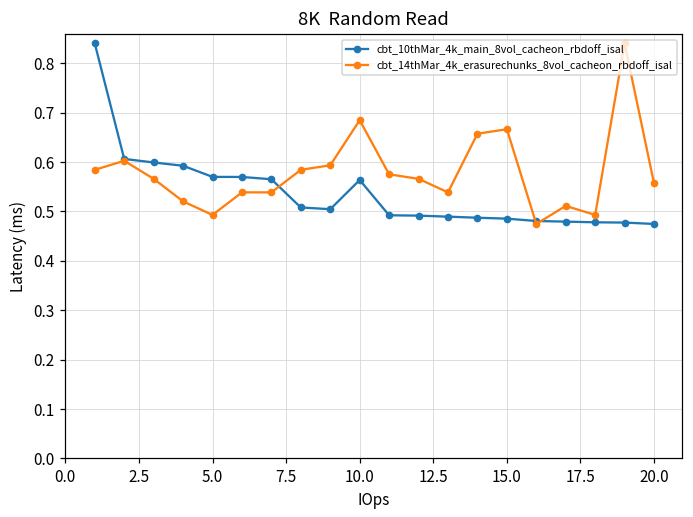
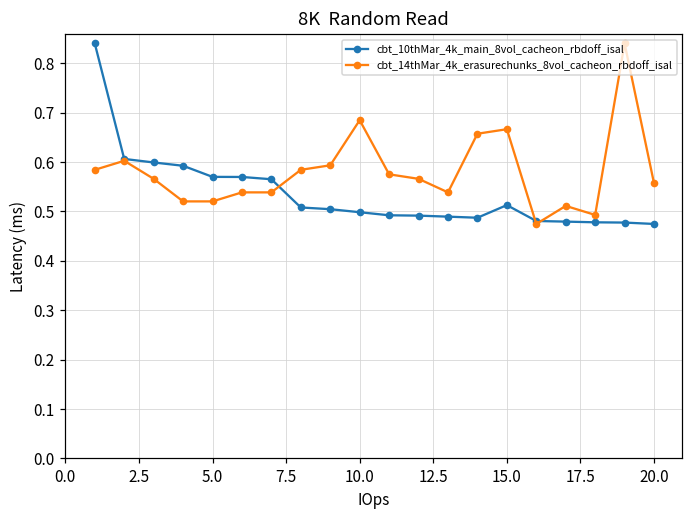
  {
    "cbt_10thMar_4k_main_8vol_cacheon_rbdoff_isal": {
      "5.0": 0.57,
-     "10.0": 0.56,
-     "15.0": 0.49,
+     "10.0": 0.50,
+     "15.0": 0.51,
      "20.0": 0.47
    },
    "cbt_14thMar_4k_erasurechunks_8vol_cacheon_rbdoff_isal": {
-     "5.0": 0.49,
+     "5.0": 0.52,
      "10.0": 0.68,
      "15.0": 0.67,
      "20.0": 0.56
    }
  }
